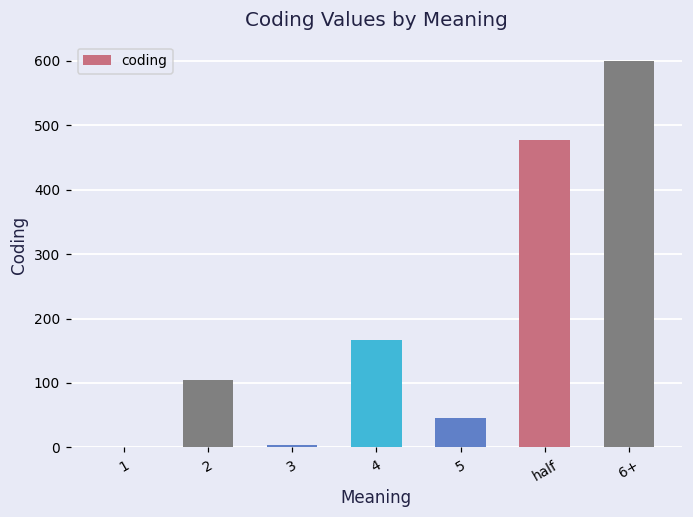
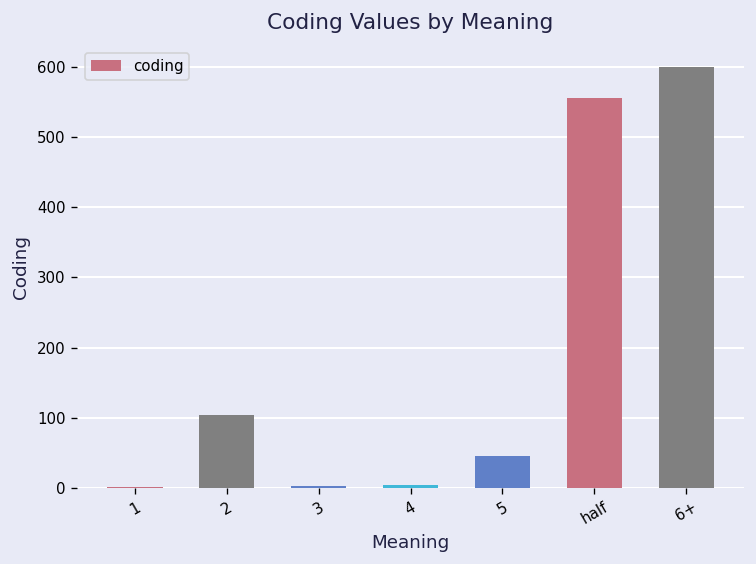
  {
    "2": 100,
-   "4": 170,
+   "4": 0,
    "5": 50,
-   "half": 480,
+   "half": 560,
    "6+": 600
  }
